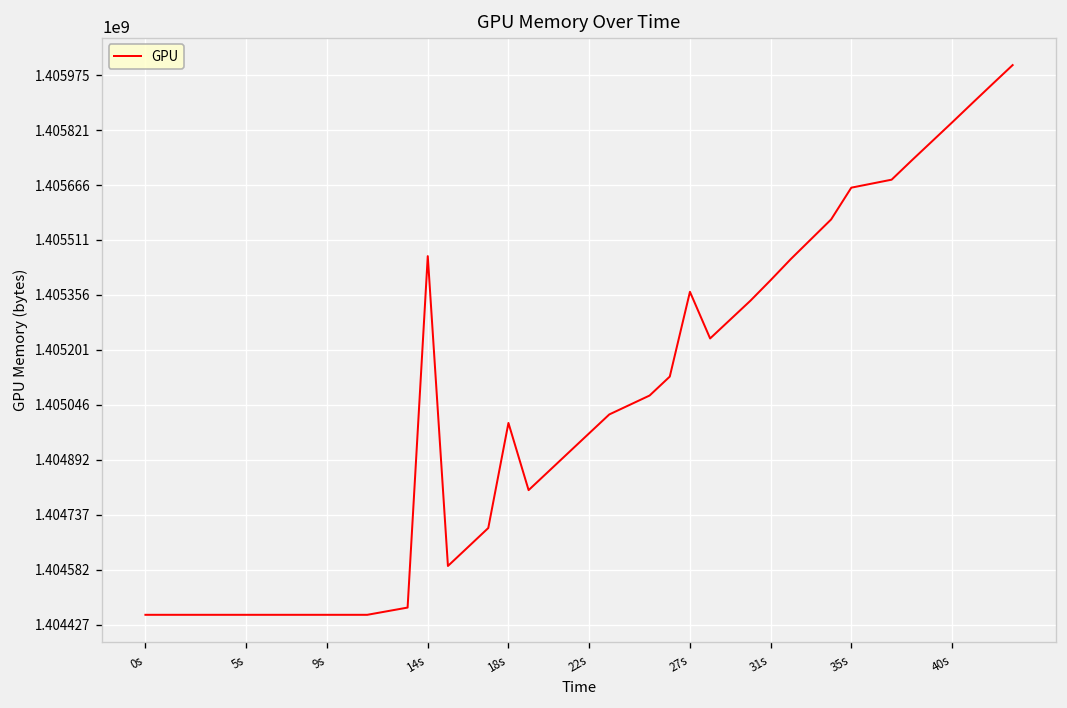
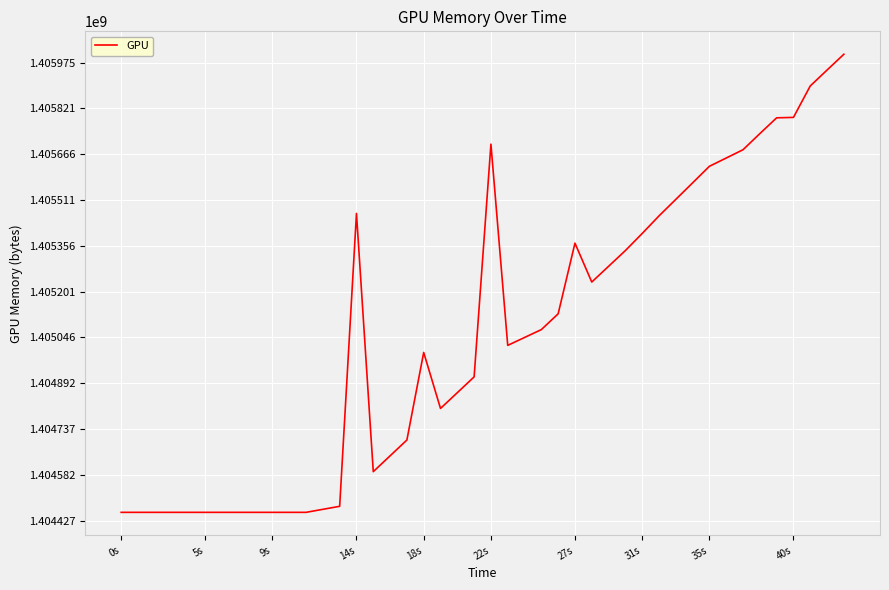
  {
    "0s": 1404460000,
    "5s": 1404460000,
    "9s": 1404460000,
    "14s": 1405470000,
    "18s": 1405000000,
-   "22s": 1404970000,
+   "22s": 1405700000,
    "27s": 1405370000,
    "31s": 1405400000,
-   "35s": 1405660000,
-   "40s": 1405840000
+   "35s": 1405620000,
+   "40s": 1405790000
  }
